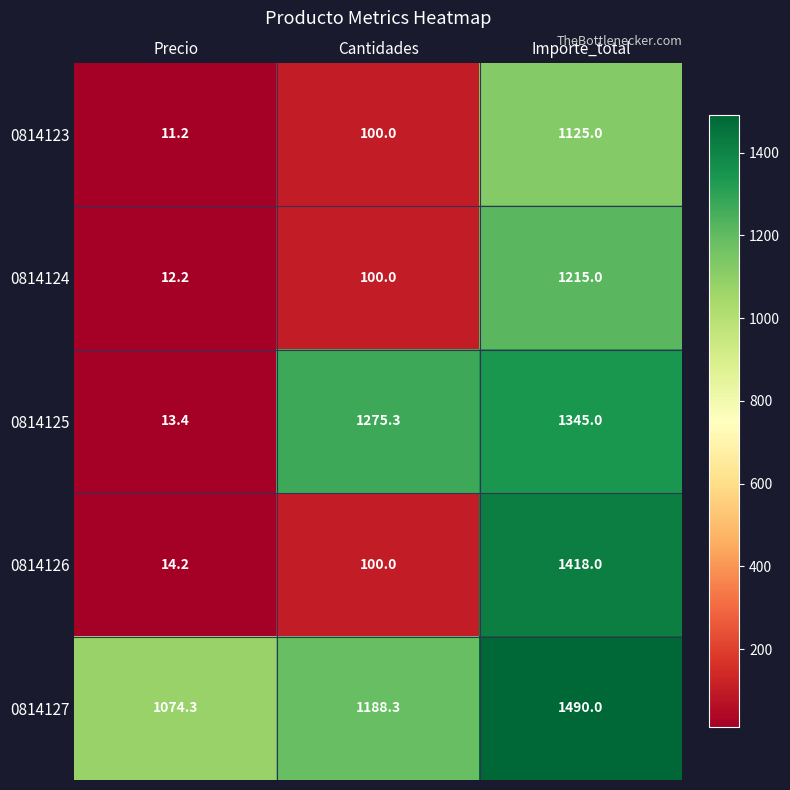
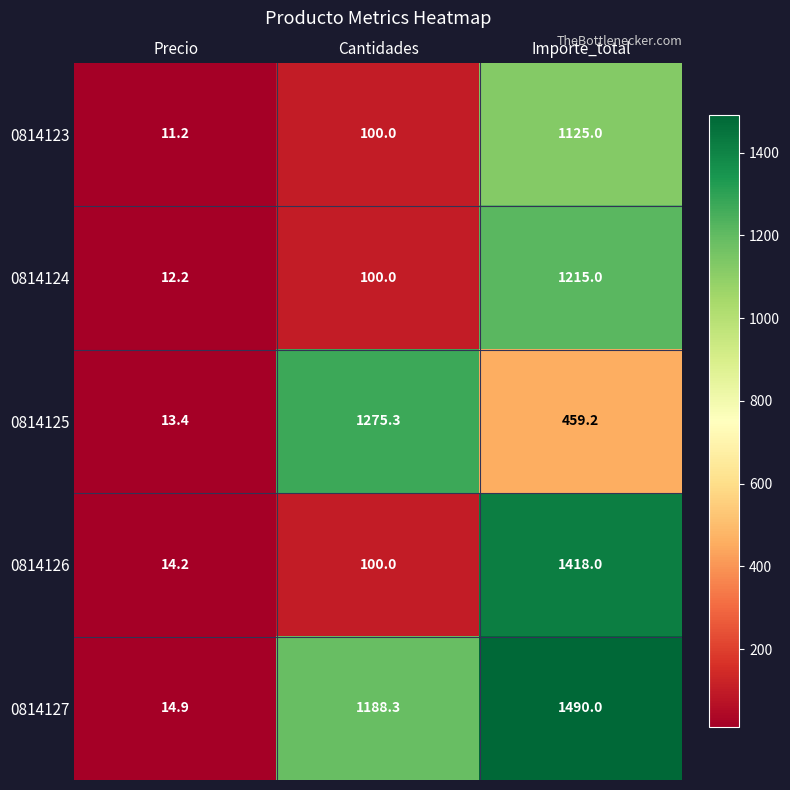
  {
    "0814123": {
      "Precio": 11.2,
      "Cantidades": 100.0,
      "Importe_total": 1125.0
    },
    "0814124": {
      "Precio": 12.2,
      "Cantidades": 100.0,
      "Importe_total": 1215.0
    },
    "0814125": {
      "Precio": 13.4,
      "Cantidades": 1275.3,
-     "Importe_total": 1345.0
+     "Importe_total": 459.2
    },
    "0814126": {
      "Precio": 14.2,
      "Cantidades": 100.0,
      "Importe_total": 1418.0
    },
    "0814127": {
-     "Precio": 1074.3,
+     "Precio": 14.9,
      "Cantidades": 1188.3,
      "Importe_total": 1490.0
    }
  }
